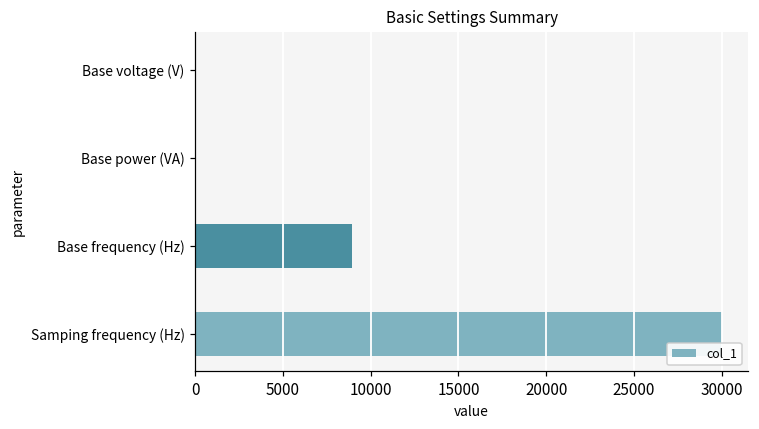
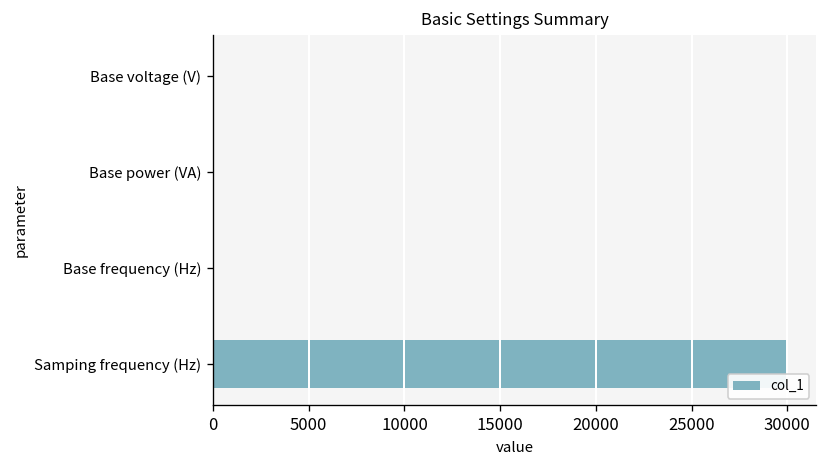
  {
-   "Base frequency (Hz)": 8900,
+   "Base frequency (Hz)": 100,
    "Samping frequency (Hz)": 30000
  }
